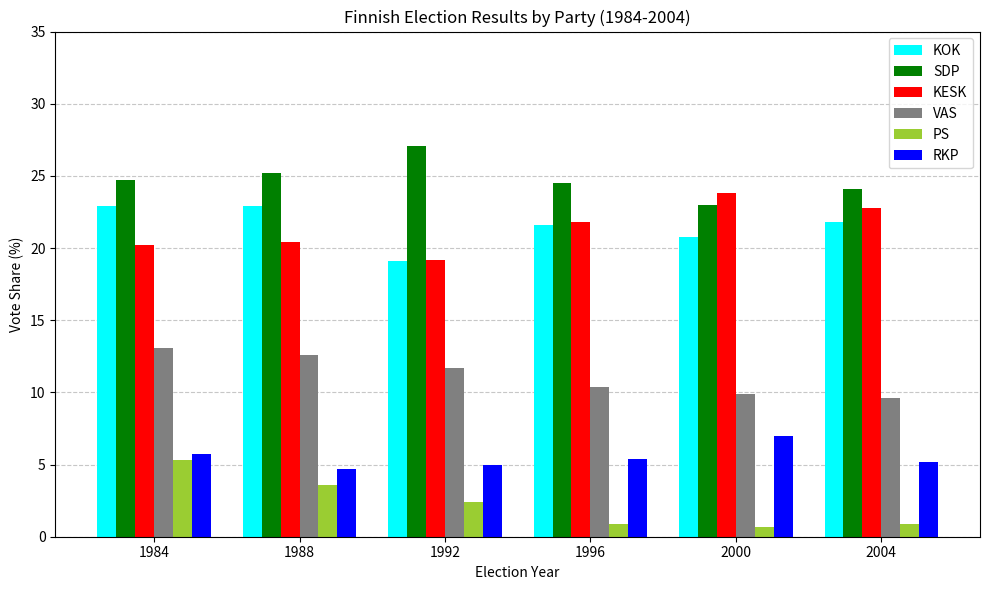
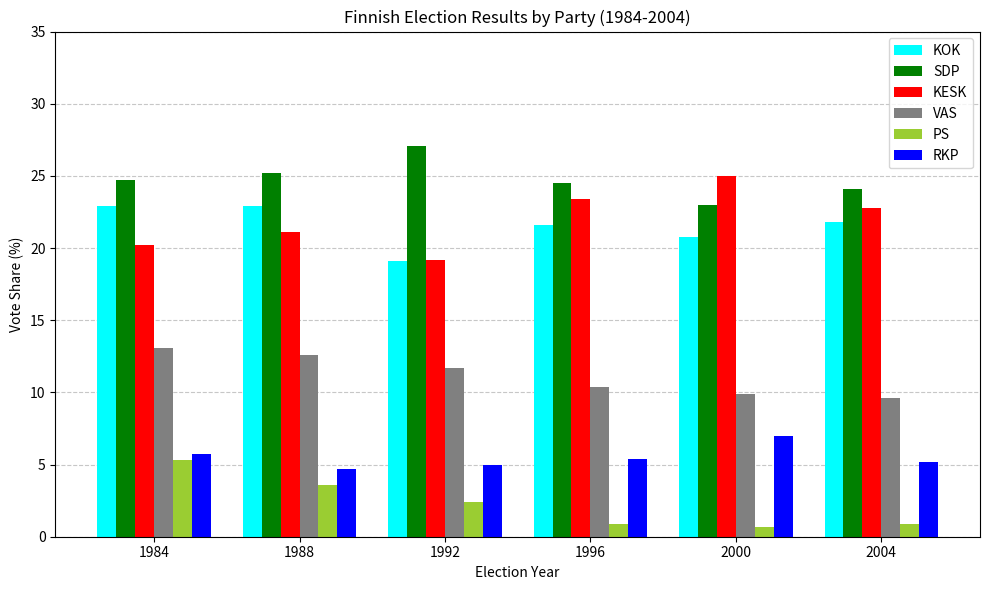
  {
    "KOK": {
      "1984": 22.9,
      "1988": 22.9,
      "1992": 19.1,
      "1996": 21.6,
      "2000": 20.8,
      "2004": 21.8
    },
    "SDP": {
      "1984": 24.7,
      "1988": 25.2,
      "1992": 27.1,
      "1996": 24.5,
      "2000": 23.0,
      "2004": 24.1
    },
    "KESK": {
      "1984": 20.2,
-     "1988": 20.4,
+     "1988": 21.1,
      "1992": 19.2,
-     "1996": 21.8,
-     "2000": 23.8,
+     "1996": 23.4,
+     "2000": 25.0,
      "2004": 22.8
    },
    "VAS": {
      "1984": 13.1,
      "1988": 12.6,
      "1992": 11.7,
      "1996": 10.4,
      "2000": 9.9,
      "2004": 9.6
    },
    "PS": {
      "1984": 5.3,
      "1988": 3.6,
      "1992": 2.4,
      "1996": 0.9,
      "2000": 0.7,
      "2004": 0.9
    },
    "RKP": {
      "1984": 5.7,
      "1988": 4.7,
      "1992": 5.0,
      "1996": 5.4,
      "2000": 7.0,
      "2004": 5.2
    }
  }
